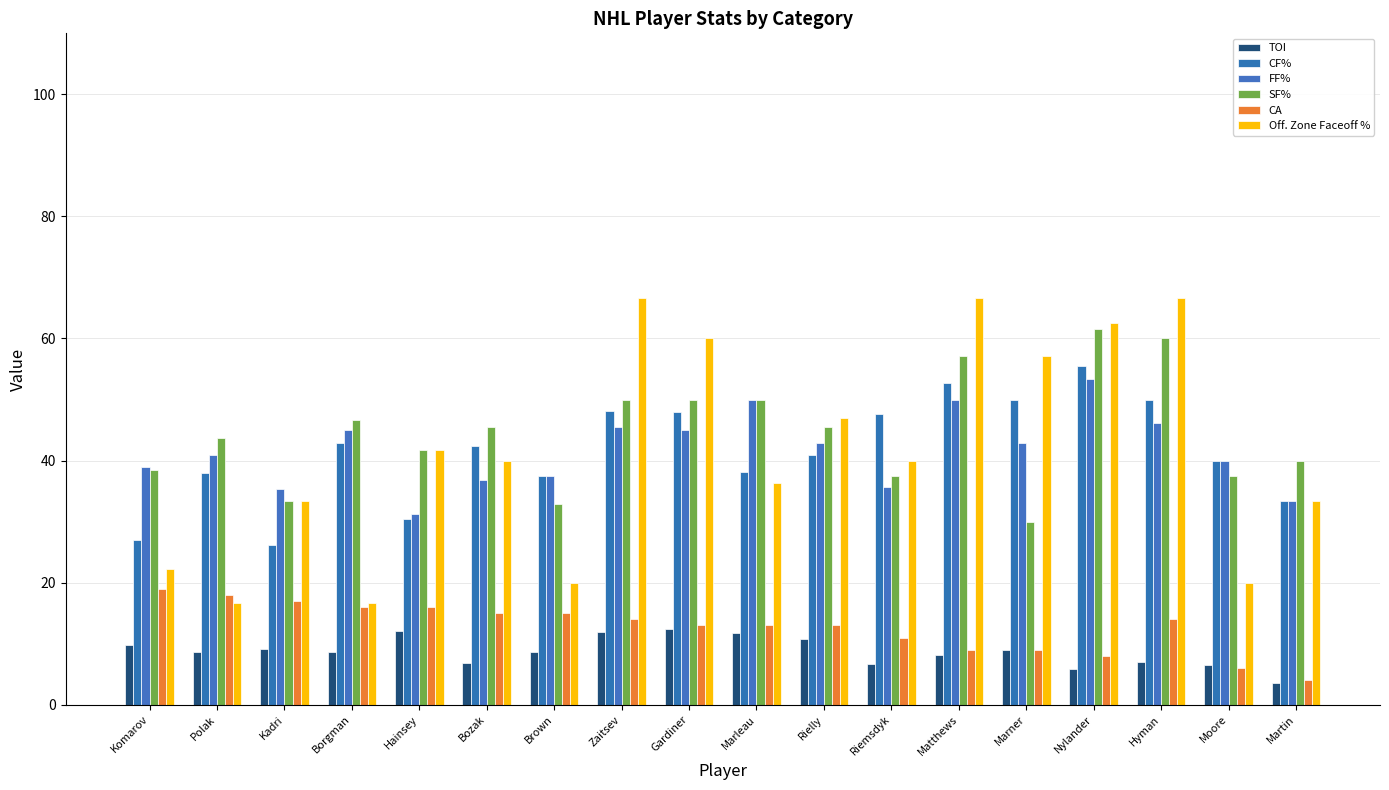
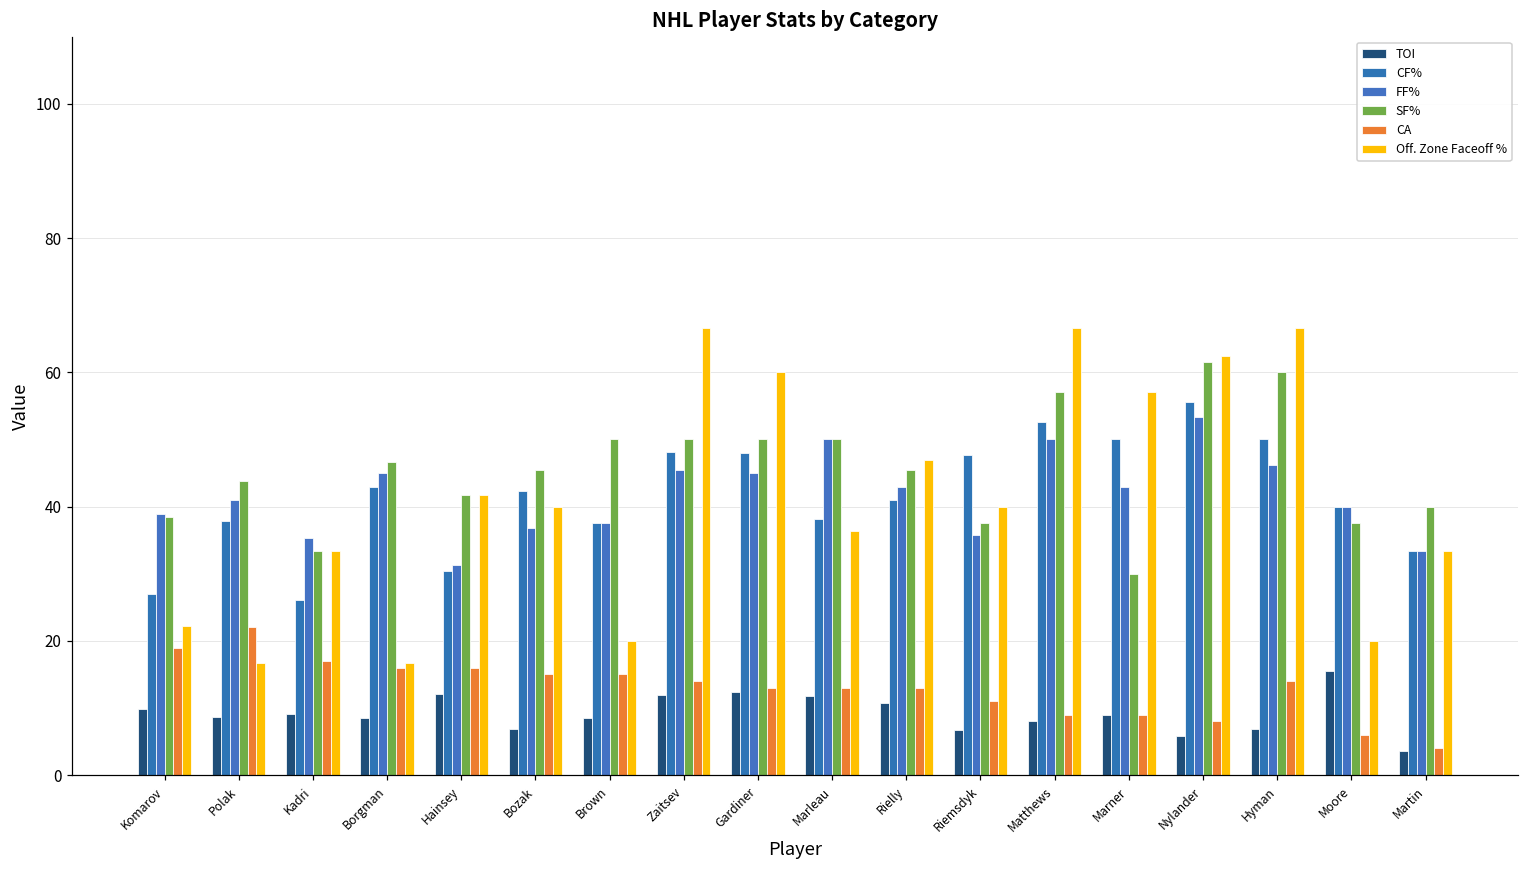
  {
    "TOI": {
      "Komarov": 10,
      "Polak": 9,
      "Kadri": 9,
      "Borgman": 9,
      "Hainsey": 12,
      "Bozak": 7,
      "Brown": 9,
      "Zaitsev": 12,
      "Gardiner": 12,
      "Marleau": 12,
      "Rielly": 11,
      "Riemsdyk": 7,
      "Matthews": 8,
      "Marner": 9,
      "Nylander": 6,
      "Hyman": 7,
-     "Moore": 6,
+     "Moore": 15,
      "Martin": 4
    },
    "SF%": {
      "Komarov": 38,
      "Polak": 44,
      "Kadri": 33,
      "Borgman": 47,
      "Hainsey": 42,
      "Bozak": 45,
-     "Brown": 33,
+     "Brown": 50,
      "Zaitsev": 50,
      "Gardiner": 50,
      "Marleau": 50,
      "Rielly": 45,
      "Riemsdyk": 38,
      "Matthews": 57,
      "Marner": 30,
      "Nylander": 62,
      "Hyman": 60,
      "Moore": 38,
      "Martin": 40
    },
    "CA": {
      "Komarov": 19,
-     "Polak": 18,
+     "Polak": 22,
      "Kadri": 17,
      "Borgman": 16,
      "Hainsey": 16,
      "Bozak": 15,
      "Brown": 15,
      "Zaitsev": 14,
      "Gardiner": 13,
      "Marleau": 13,
      "Rielly": 13,
      "Riemsdyk": 11,
      "Matthews": 9,
      "Marner": 9,
      "Nylander": 8,
      "Hyman": 14,
      "Moore": 6,
      "Martin": 4
    },
    "Off. Zone Faceoff %": {
      "Komarov": 22,
      "Polak": 17,
      "Kadri": 33,
      "Borgman": 17,
      "Hainsey": 42,
      "Bozak": 40,
      "Brown": 20,
      "Zaitsev": 67,
      "Gardiner": 60,
      "Marleau": 36,
      "Rielly": 47,
      "Riemsdyk": 40,
      "Matthews": 67,
      "Marner": 57,
      "Nylander": 63,
      "Hyman": 67,
      "Moore": 20,
      "Martin": 33
    }
  }
